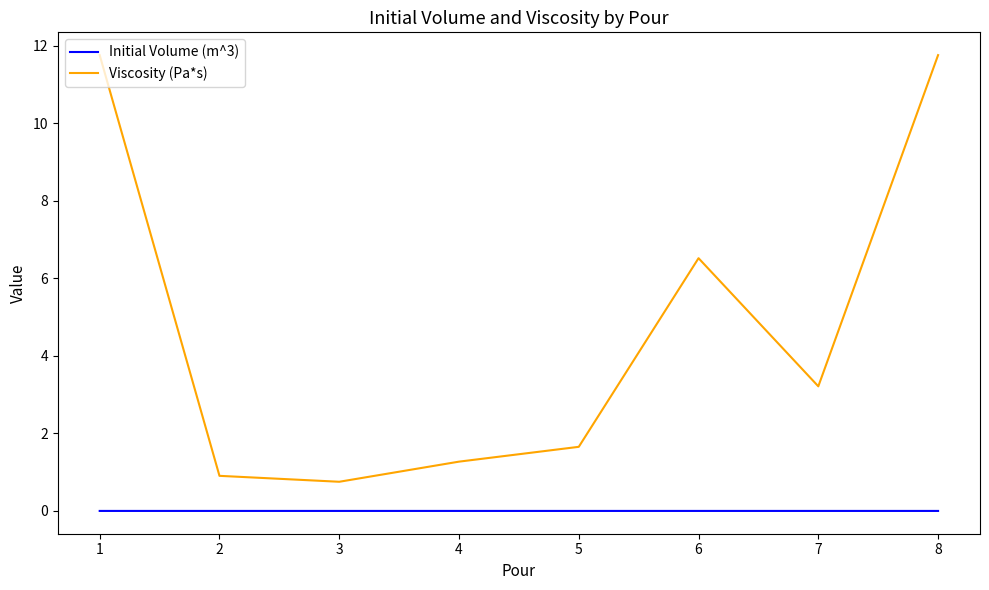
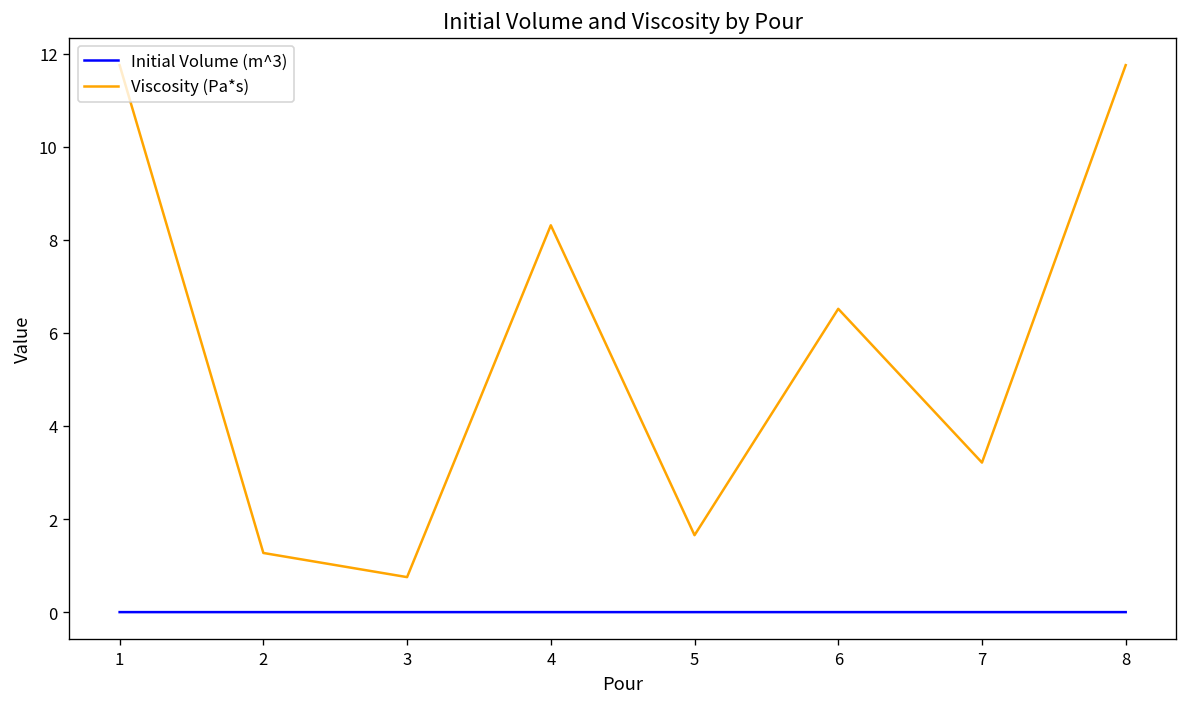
  {
    "Initial Volume (m^3)": {
      "1": 0.0,
      "2": 0.0,
      "3": 0.0,
      "4": 0.0,
      "5": 0.0,
      "6": 0.0,
      "7": 0.0,
      "8": 0.0
    },
    "Viscosity (Pa*s)": {
-     "2": 0.9,
+     "2": 1.3,
      "3": 0.8,
-     "4": 1.3,
+     "4": 8.3,
      "5": 1.7,
      "6": 6.5,
      "7": 3.2,
      "8": 11.8
    }
  }
